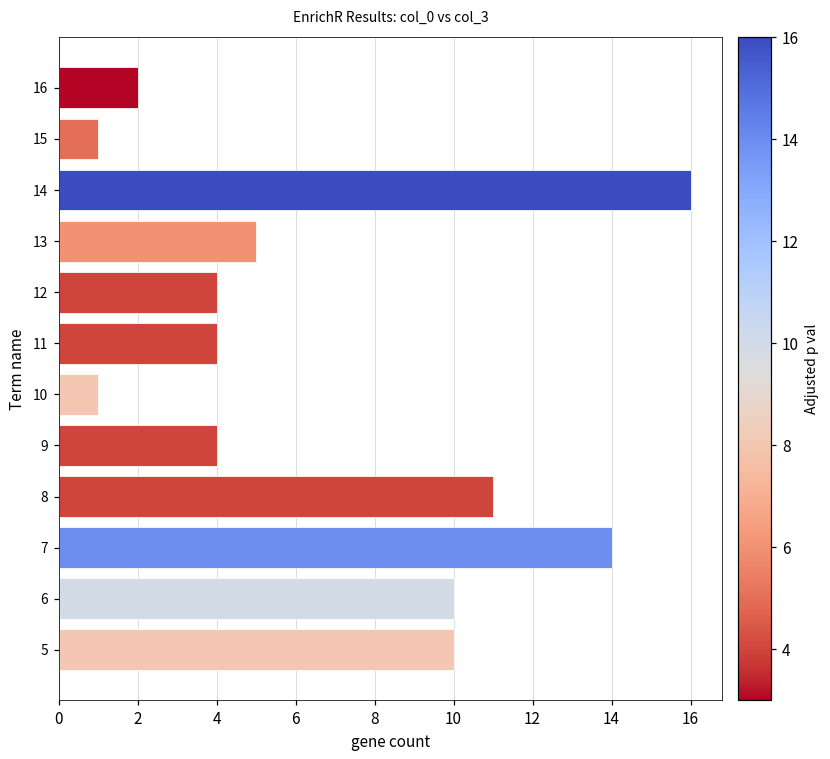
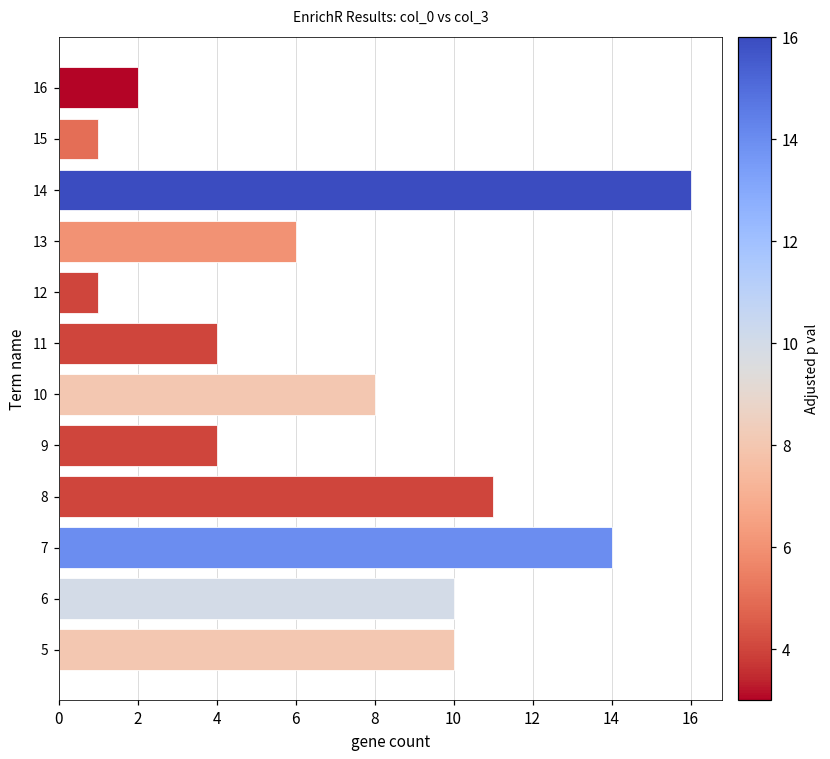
  {
    "16": 2,
    "15": 1,
    "14": 16,
-   "13": 5,
-   "12": 4,
+   "13": 6,
+   "12": 1,
    "11": 4,
-   "10": 1,
+   "10": 8,
    "9": 4,
    "8": 11,
    "7": 14,
    "6": 10,
    "5": 10
  }
